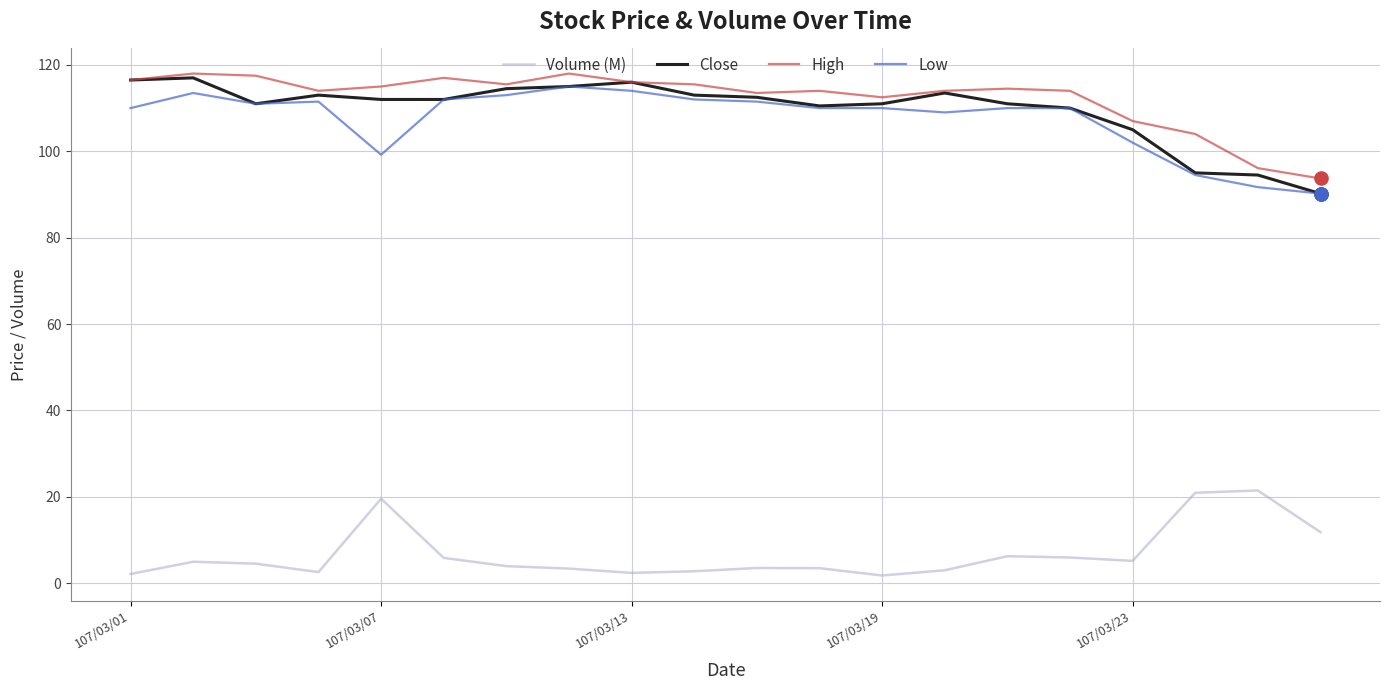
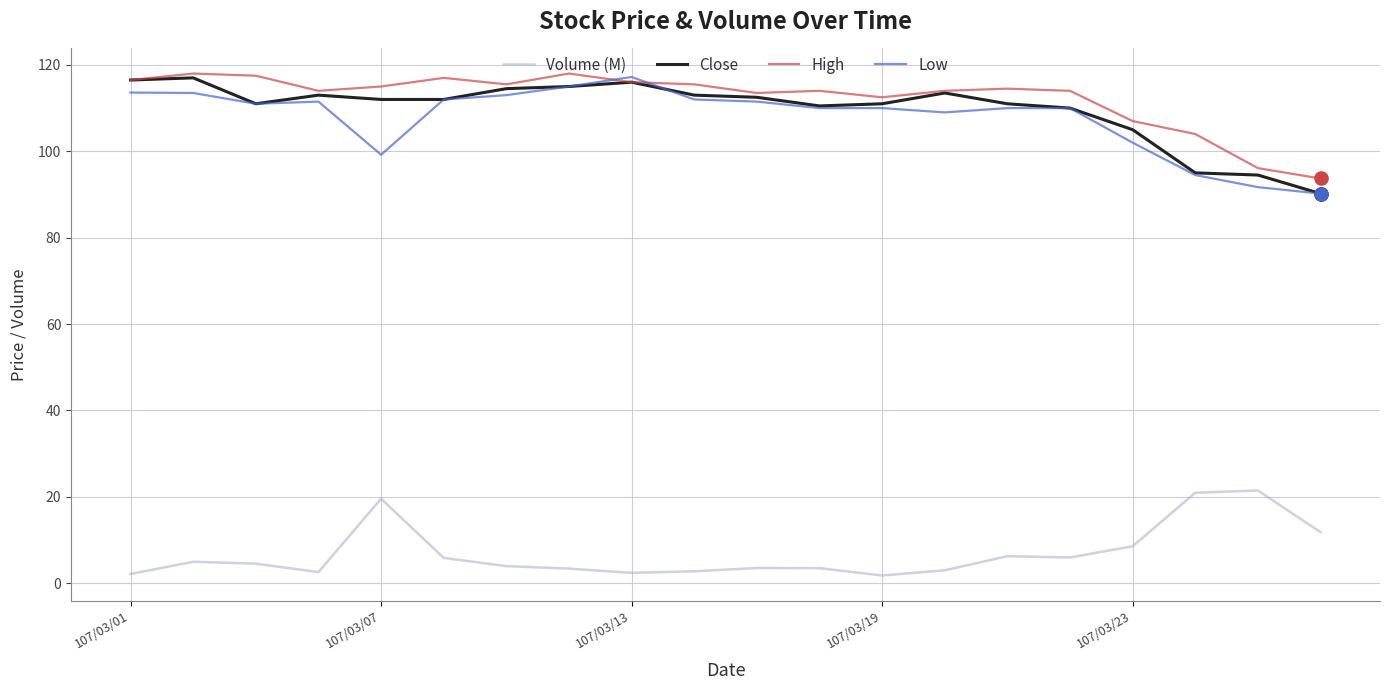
  {
    "Volume (M)": {
      "107/03/01": 2,
      "107/03/07": 20,
      "107/03/13": 2,
      "107/03/19": 2,
-     "107/03/23": 5
+     "107/03/23": 9
    },
    "Low": {
-     "107/03/01": 110,
+     "107/03/01": 114,
      "107/03/07": 99,
-     "107/03/13": 114,
+     "107/03/13": 117,
      "107/03/19": 110,
      "107/03/23": 102
    }
  }
